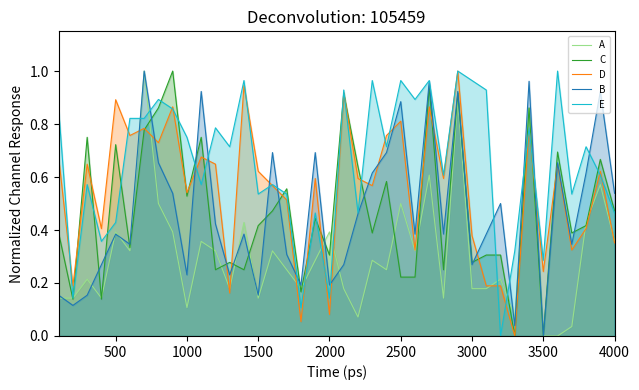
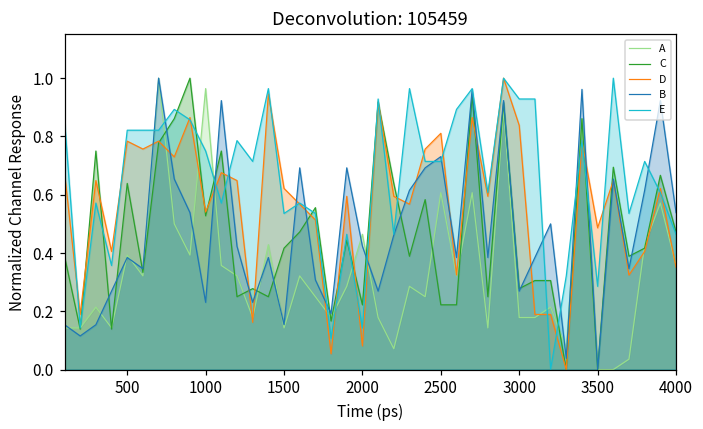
  {
    "A": {
-     "1000": 0.11,
+     "1000": 0.96,
      "1500": 0.14,
-     "2000": 0.39,
-     "2500": 0.50,
+     "2000": 0.46,
+     "2500": 0.61,
      "3000": 0.18
    },
    "C": {
-     "500": 0.72,
+     "500": 0.64,
      "1000": 0.53,
      "1500": 0.42,
-     "2000": 0.31,
+     "2000": 0.22,
      "2500": 0.22
    },
    "D": {
-     "500": 0.89,
+     "500": 0.78,
      "1000": 0.54,
      "1500": 0.62,
      "2000": 0.08,
      "2500": 0.81,
-     "3000": 0.38,
-     "3500": 0.24
+     "3000": 0.84,
+     "3500": 0.49
    },
    "B": {
      "1000": 0.23,
      "1500": 0.15,
-     "2000": 0.19,
-     "2500": 0.88,
+     "2000": 0.42,
+     "2500": 0.73,
      "4000": 0.54
    },
    "E": {
-     "500": 0.43,
+     "500": 0.82,
      "1000": 0.75,
      "1500": 0.54,
      "2000": 0.14,
-     "2500": 0.96,
-     "3000": 0.96,
+     "2500": 0.71,
+     "3000": 0.93,
      "3500": 0.29
    }
  }
